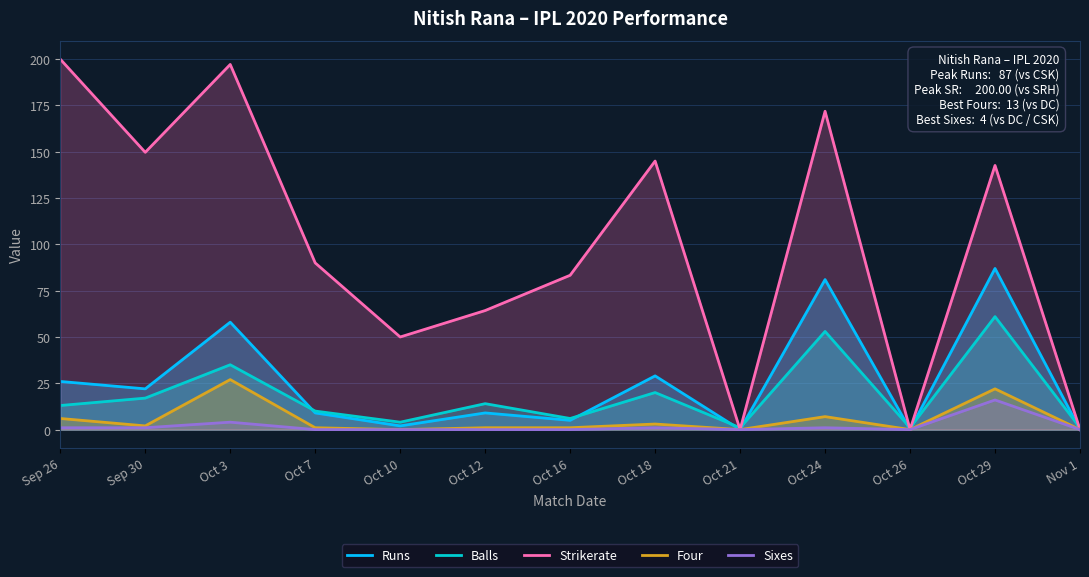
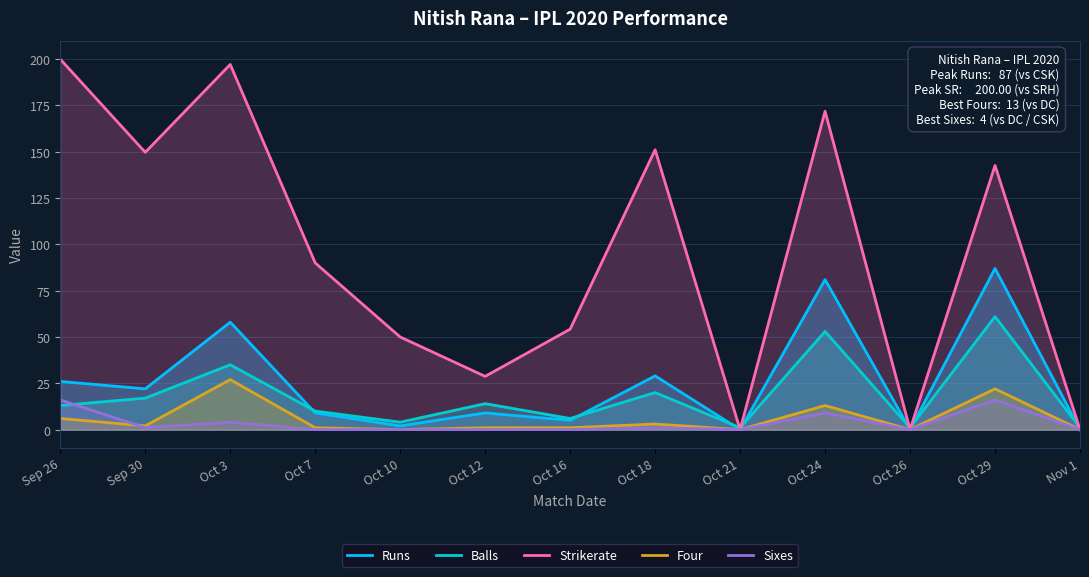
  {
    "Strikerate": {
      "Sep 26": 200,
      "Sep 30": 150,
      "Oct 3": 197,
      "Oct 7": 90,
      "Oct 10": 50,
-     "Oct 12": 64,
-     "Oct 16": 83,
-     "Oct 18": 145,
+     "Oct 12": 29,
+     "Oct 16": 54,
+     "Oct 18": 151,
      "Oct 24": 172,
      "Oct 29": 143
    },
    "Four": {
      "Sep 26": 6,
      "Oct 3": 27,
      "Oct 18": 3,
-     "Oct 24": 7,
+     "Oct 24": 13,
      "Oct 29": 22
    },
    "Sixes": {
-     "Sep 26": 1,
+     "Sep 26": 16,
      "Oct 3": 4,
      "Oct 18": 1,
-     "Oct 24": 1,
+     "Oct 24": 9,
      "Oct 29": 16
    }
  }
